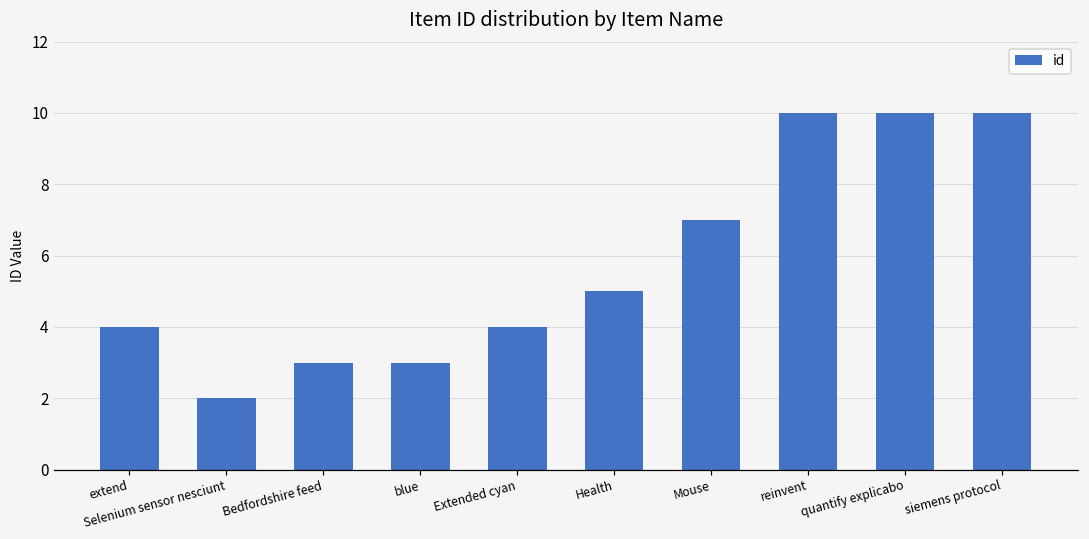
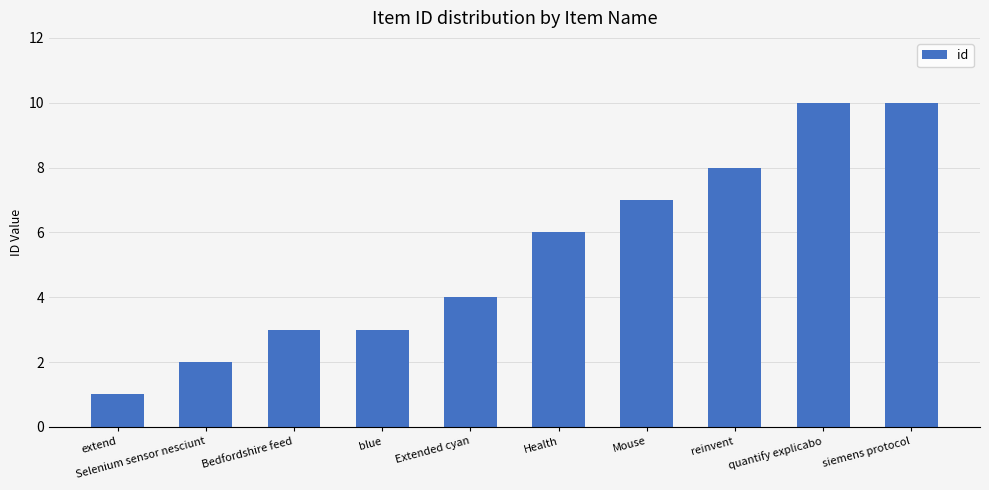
  {
-   "extend": 4,
+   "extend": 1,
    "Selenium sensor nesciunt": 2,
    "Bedfordshire feed": 3,
    "blue": 3,
    "Extended cyan": 4,
-   "Health": 5,
+   "Health": 6,
    "Mouse": 7,
-   "reinvent": 10,
+   "reinvent": 8,
    "quantify explicabo": 10,
    "siemens protocol": 10
  }
